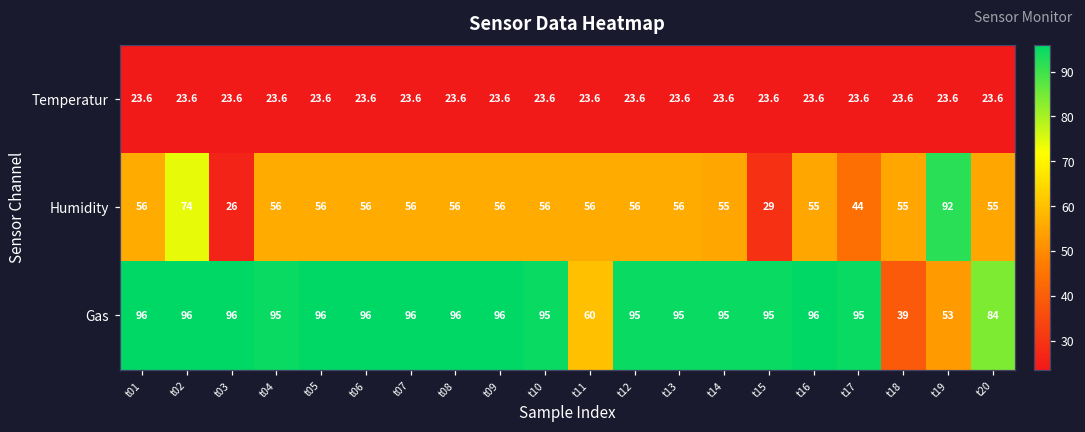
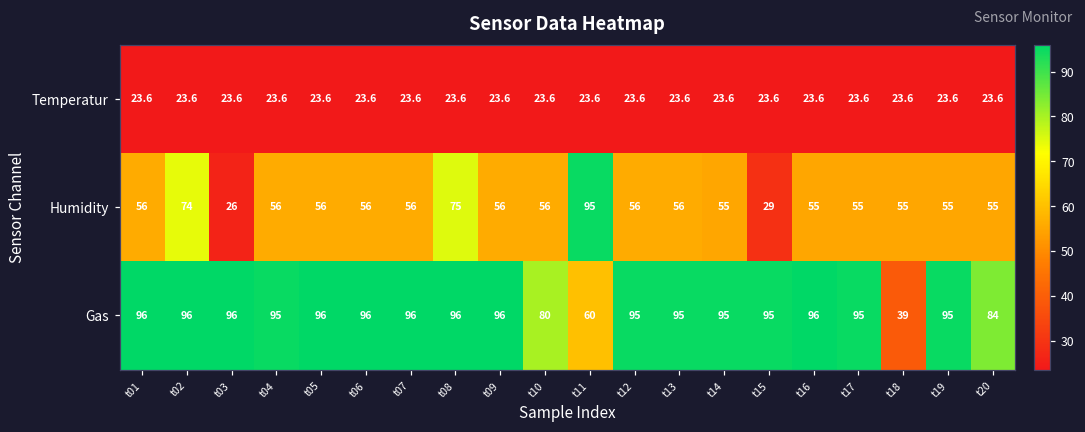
  {
    "Temperatur": {
      "t01": 23.6,
      "t02": 23.6,
      "t03": 23.6,
      "t04": 23.6,
      "t05": 23.6,
      "t06": 23.6,
      "t07": 23.6,
      "t08": 23.6,
      "t09": 23.6,
      "t10": 23.6,
      "t11": 23.6,
      "t12": 23.6,
      "t13": 23.6,
      "t14": 23.6,
      "t15": 23.6,
      "t16": 23.6,
      "t17": 23.6,
      "t18": 23.6,
      "t19": 23.6,
      "t20": 23.6
    },
    "Humidity": {
      "t01": 56,
      "t02": 74,
      "t03": 26,
      "t04": 56,
      "t05": 56,
      "t06": 56,
      "t07": 56,
-     "t08": 56,
+     "t08": 75,
      "t09": 56,
      "t10": 56,
-     "t11": 56,
+     "t11": 95,
      "t12": 56,
      "t13": 56,
      "t14": 55,
      "t15": 29,
      "t16": 55,
-     "t17": 44,
+     "t17": 55,
      "t18": 55,
-     "t19": 92,
+     "t19": 55,
      "t20": 55
    },
    "Gas": {
      "t01": 96,
      "t02": 96,
      "t03": 96,
      "t04": 95,
      "t05": 96,
      "t06": 96,
      "t07": 96,
      "t08": 96,
      "t09": 96,
-     "t10": 95,
+     "t10": 80,
      "t11": 60,
      "t12": 95,
      "t13": 95,
      "t14": 95,
      "t15": 95,
      "t16": 96,
      "t17": 95,
      "t18": 39,
-     "t19": 53,
+     "t19": 95,
      "t20": 84
    }
  }
